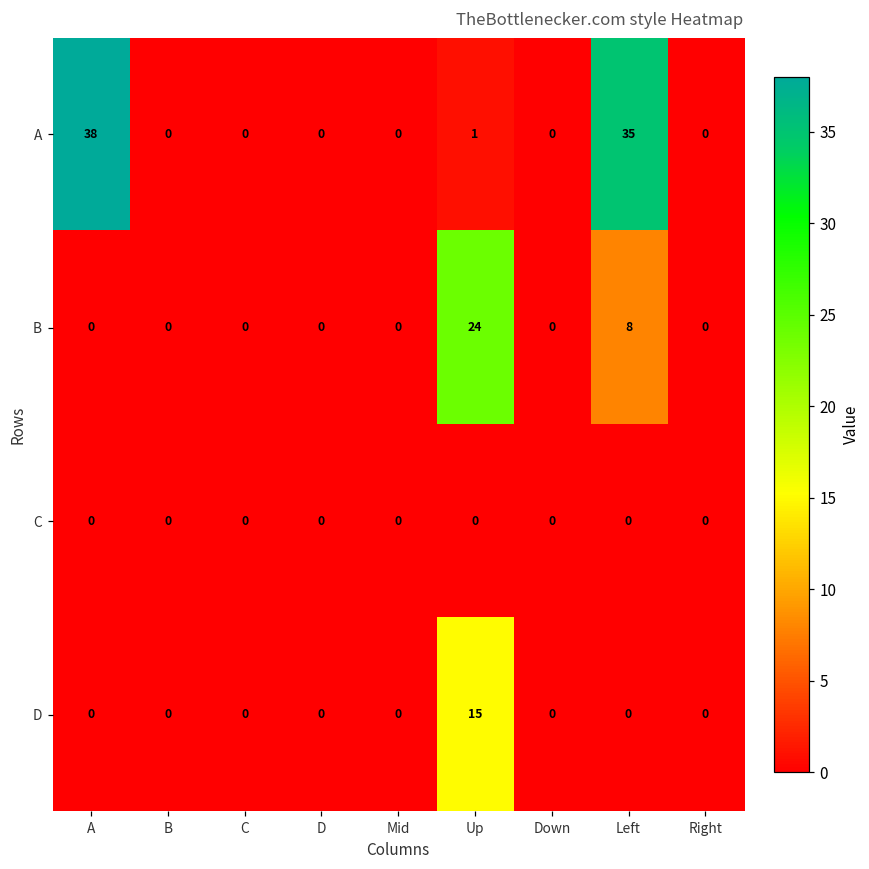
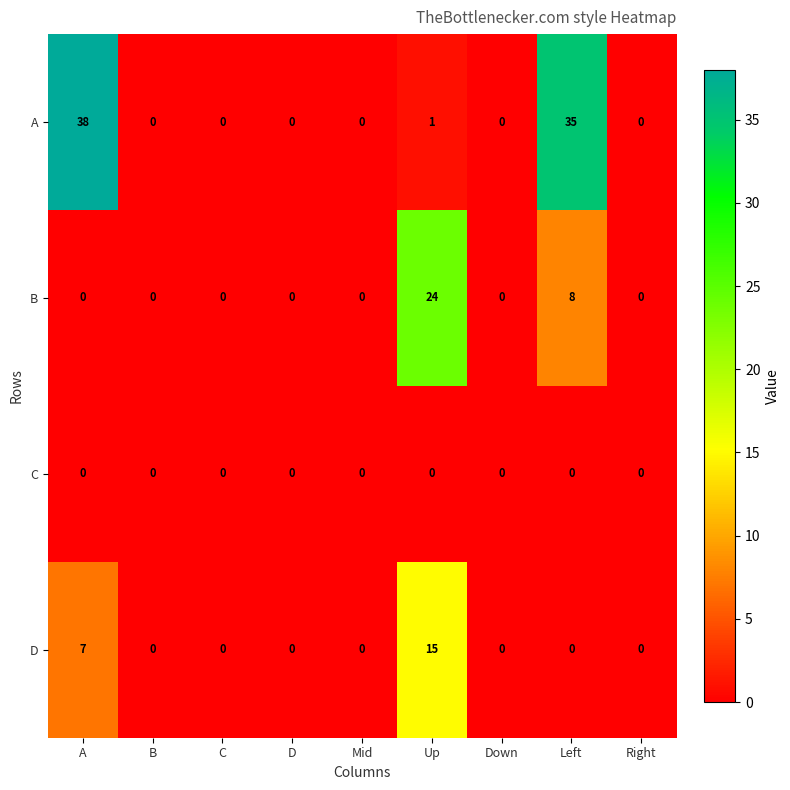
  {
    "A": {
      "A": 38,
      "B": 0,
      "C": 0,
      "D": 0,
      "Mid": 0,
      "Up": 1,
      "Down": 0,
      "Left": 35,
      "Right": 0
    },
    "B": {
      "A": 0,
      "B": 0,
      "C": 0,
      "D": 0,
      "Mid": 0,
      "Up": 24,
      "Down": 0,
      "Left": 8,
      "Right": 0
    },
    "C": {
      "A": 0,
      "B": 0,
      "C": 0,
      "D": 0,
      "Mid": 0,
      "Up": 0,
      "Down": 0,
      "Left": 0,
      "Right": 0
    },
    "D": {
-     "A": 0,
+     "A": 7,
      "B": 0,
      "C": 0,
      "D": 0,
      "Mid": 0,
      "Up": 15,
      "Down": 0,
      "Left": 0,
      "Right": 0
    }
  }
